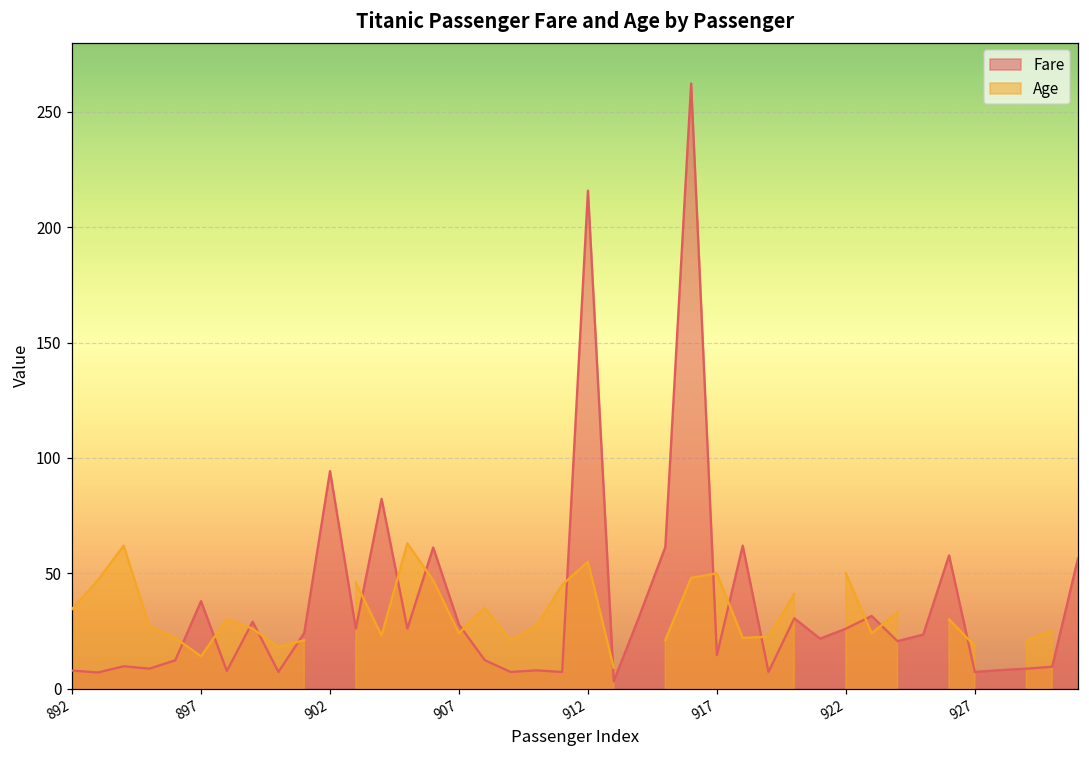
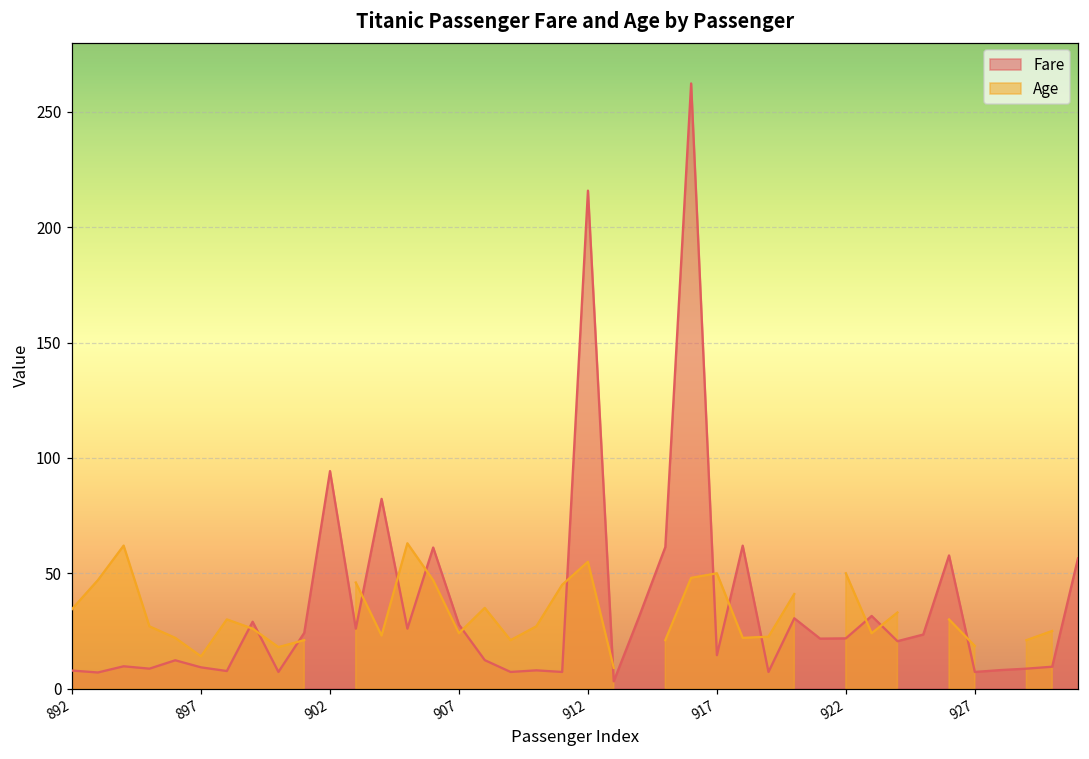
  {
    "Fare": {
      "892": 8,
-     "897": 38,
+     "897": 9,
      "902": 94,
      "907": 28,
      "912": 216,
      "917": 15,
-     "922": 26,
+     "922": 22,
      "927": 7
    }
  }
